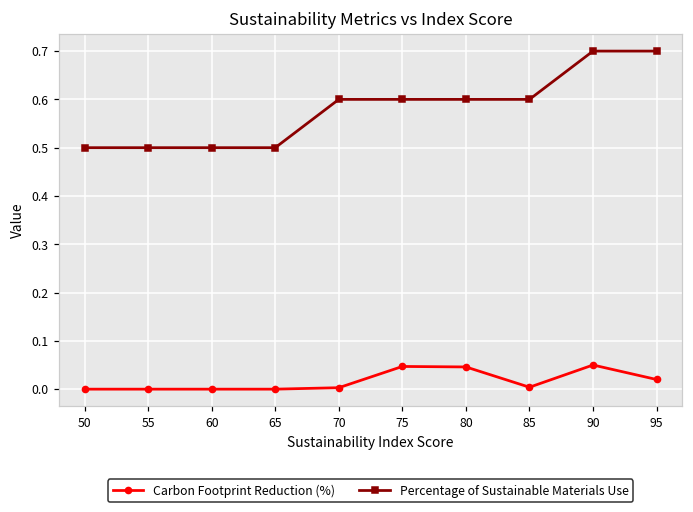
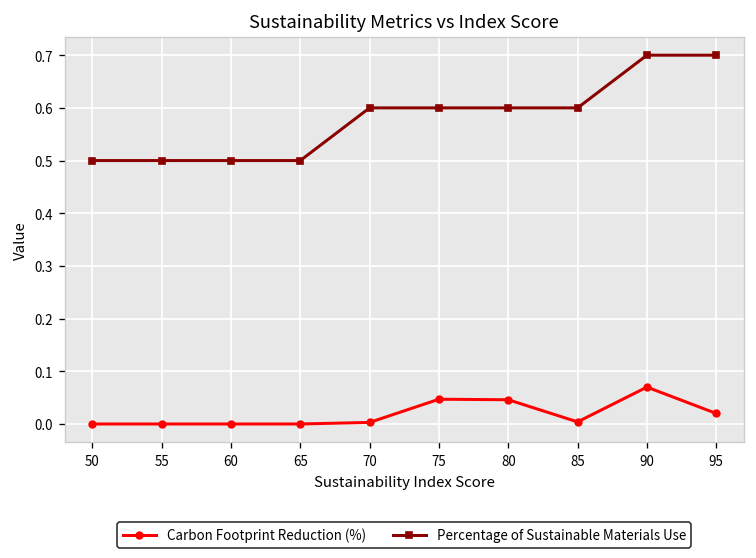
  {
    "Carbon Footprint Reduction (%)": {
      "50": 0.00,
      "55": 0.00,
      "60": 0.00,
      "65": 0.00,
      "70": 0.00,
      "75": 0.05,
      "80": 0.05,
      "85": 0.00,
-     "90": 0.05,
+     "90": 0.07,
      "95": 0.02
    },
    "Percentage of Sustainable Materials Use": {
      "50": 0.50,
      "55": 0.50,
      "60": 0.50,
      "65": 0.50,
      "70": 0.60,
      "75": 0.60,
      "80": 0.60,
      "85": 0.60,
      "90": 0.70,
      "95": 0.70
    }
  }
